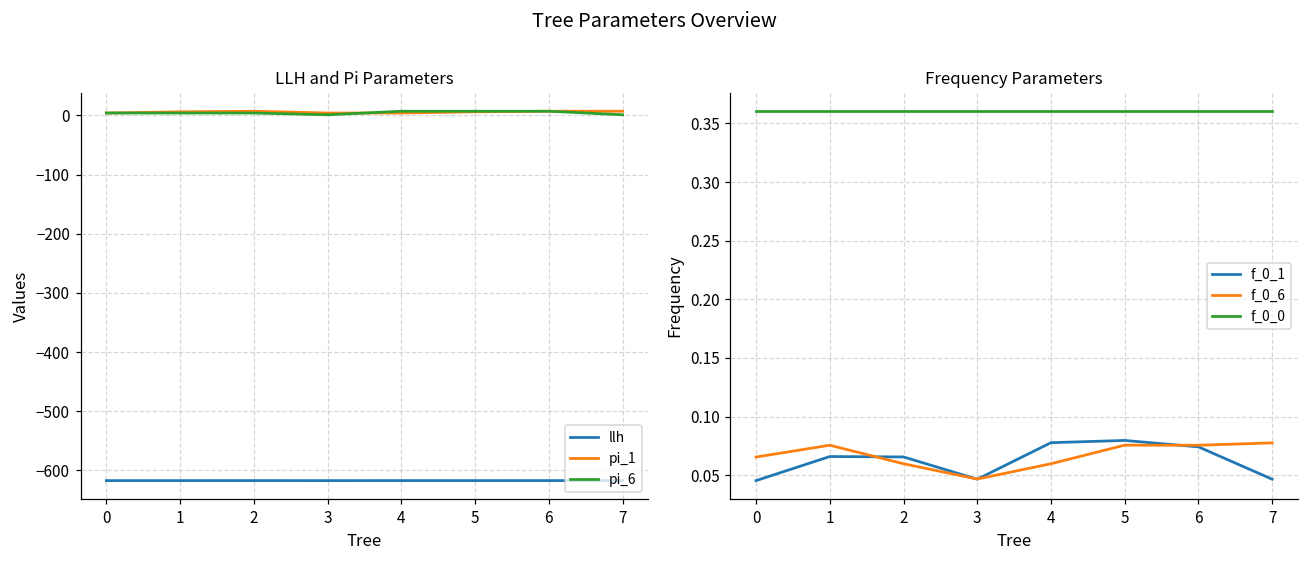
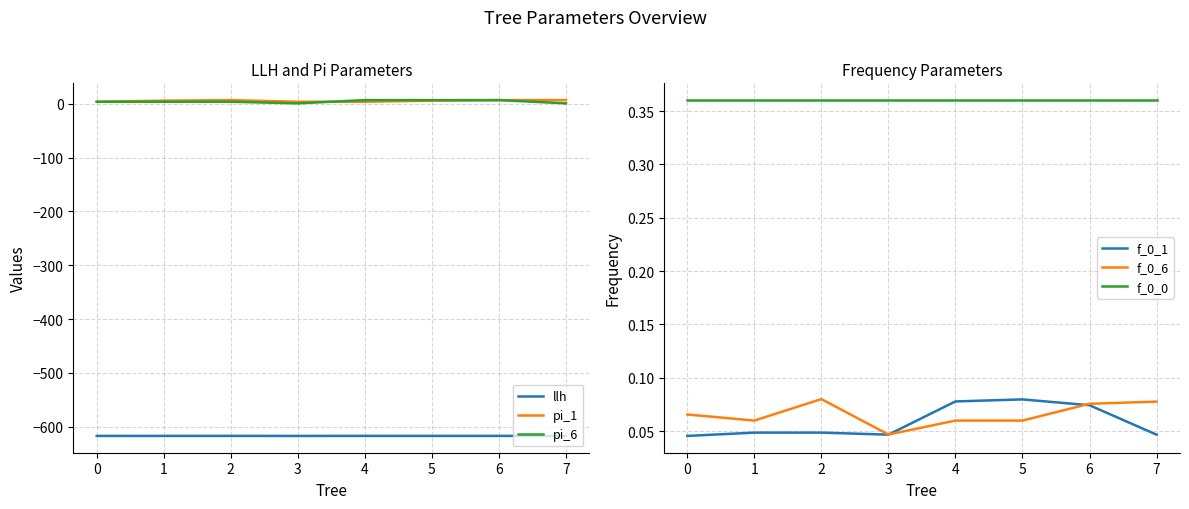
  {
    "LLH and Pi Parameters": {
      "llh": {
        "0": -620,
        "1": -620,
        "2": -620,
        "3": -620,
        "4": -620,
        "5": -620,
        "6": -620
      },
      "pi_1": {
        "7": 10
      },
      "pi_6": {
        "7": 0
      }
    },
    "Frequency Parameters": {
      "f_0_1": {
        "0": 0.045,
-       "1": 0.066,
-       "2": 0.066,
+       "1": 0.049,
+       "2": 0.049,
        "4": 0.078,
        "5": 0.080,
        "7": 0.047
      },
      "f_0_6": {
        "0": 0.066,
-       "1": 0.076,
-       "2": 0.060,
+       "1": 0.060,
+       "2": 0.080,
        "4": 0.060,
-       "5": 0.076,
+       "5": 0.060,
        "7": 0.078
      },
      "f_0_0": {
        "0": 0.360,
        "1": 0.360,
        "2": 0.360,
        "3": 0.360,
        "4": 0.360,
        "5": 0.360,
        "6": 0.360,
        "7": 0.360
      }
    }
  }
